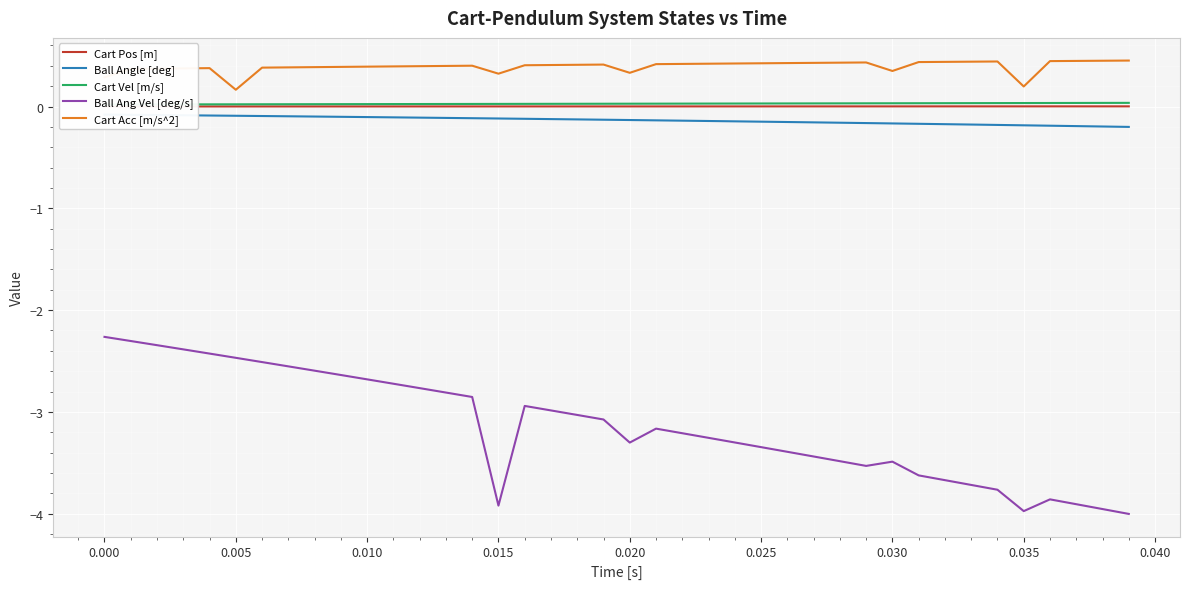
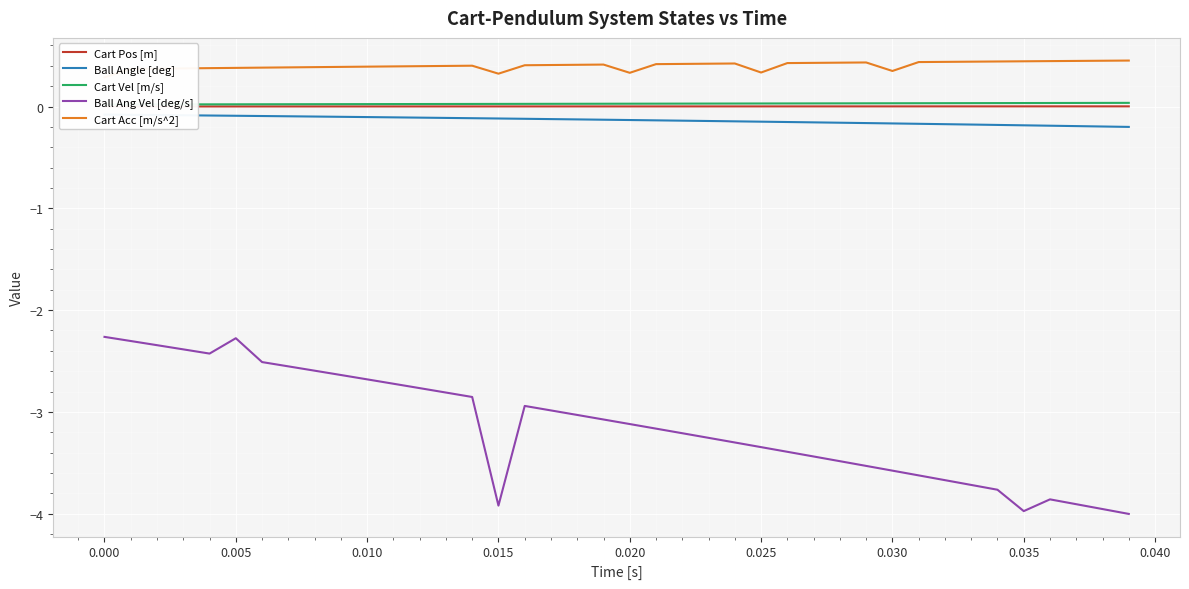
  {
    "Cart Pos [m]": {
      "0.020": 0.00,
      "0.025": 0.00,
      "0.030": 0.00,
      "0.035": 0.00
    },
    "Ball Angle [deg]": {
      "0.005": -0.09,
      "0.010": -0.10,
      "0.015": -0.12,
      "0.020": -0.13,
      "0.025": -0.15,
      "0.030": -0.17,
      "0.035": -0.18
    },
    "Cart Vel [m/s]": {
      "0.020": 0.03,
      "0.025": 0.03,
      "0.030": 0.03,
      "0.035": 0.03
    },
    "Ball Ang Vel [deg/s]": {
      "0.000": -2.26,
-     "0.005": -2.47,
+     "0.005": -2.28,
      "0.010": -2.68,
      "0.015": -3.92,
-     "0.020": -3.30,
+     "0.020": -3.12,
      "0.025": -3.35,
-     "0.030": -3.49,
+     "0.030": -3.58,
      "0.035": -3.97
    },
    "Cart Acc [m/s^2]": {
-     "0.005": 0.16,
+     "0.005": 0.38,
      "0.010": 0.39,
      "0.015": 0.32,
      "0.020": 0.33,
-     "0.025": 0.42,
+     "0.025": 0.33,
      "0.030": 0.35,
-     "0.035": 0.20
+     "0.035": 0.44
    }
  }
